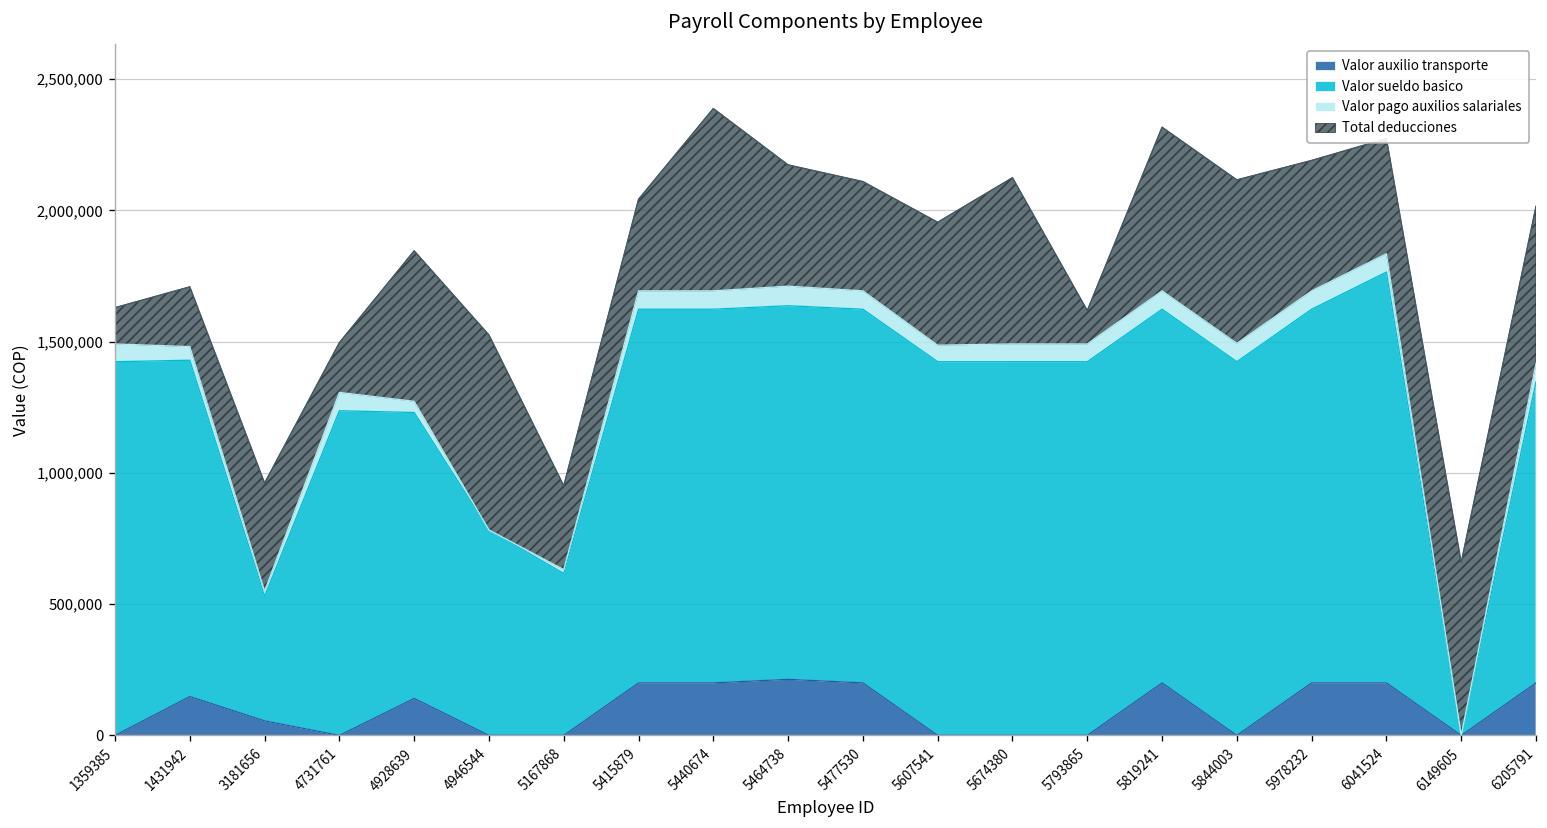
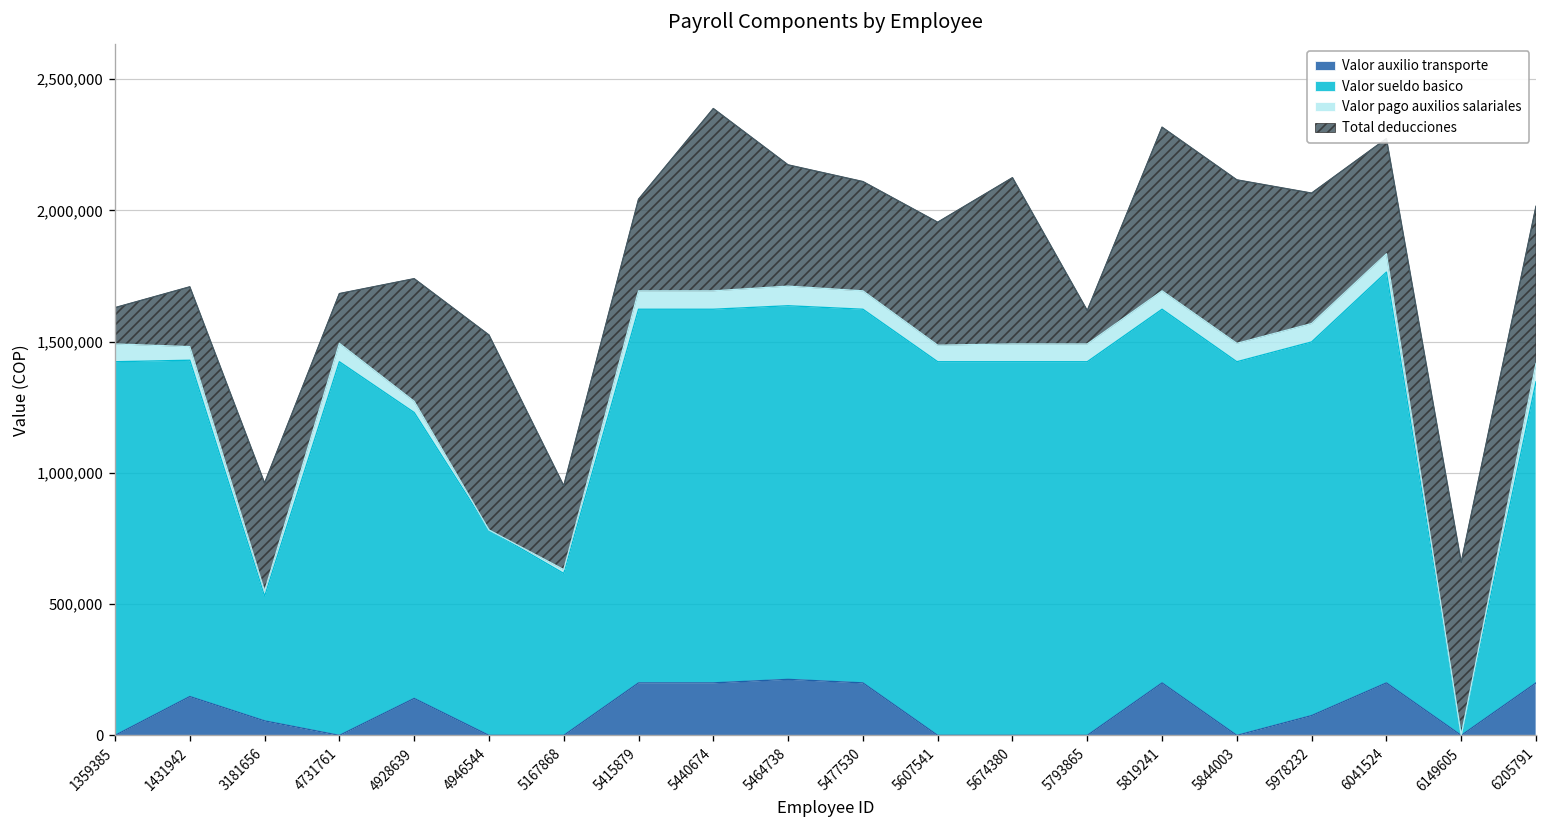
  {
    "Valor auxilio transporte": {
      "1359385": "0",
      "1431942": "150,000",
      "3181656": "60,000",
      "4731761": "0",
      "4928639": "140,000",
      "4946544": "0",
      "5167868": "0",
      "5415879": "200,000",
      "5440674": "200,000",
      "5464738": "210,000",
      "5477530": "200,000",
      "5607541": "0",
      "5674380": "0",
      "5793865": "0",
      "5819241": "200,000",
      "5844003": "0",
-     "5978232": "200,000",
+     "5978232": "80,000",
      "6041524": "200,000",
      "6205791": "200,000"
    },
    "Valor sueldo basico": {
      "1359385": "1,420,000",
      "1431942": "1,280,000",
      "3181656": "470,000",
-     "4731761": "1,240,000",
+     "4731761": "1,420,000",
      "4928639": "1,090,000",
      "5167868": "620,000",
      "5415879": "1,420,000",
      "5440674": "1,420,000",
      "5464738": "1,420,000",
      "5477530": "1,420,000",
      "5607541": "1,420,000",
      "5674380": "1,420,000",
      "5793865": "1,420,000",
      "5819241": "1,420,000",
      "5844003": "1,420,000",
      "5978232": "1,420,000",
      "6041524": "1,570,000",
      "6205791": "1,150,000"
    },
    "Valor pago auxilios salariales": {
      "1359385": "70,000",
      "1431942": "50,000",
      "3181656": "20,000",
      "4731761": "70,000",
      "4928639": "40,000",
      "5167868": "10,000",
      "5415879": "70,000",
      "5440674": "70,000",
      "5464738": "70,000",
      "5477530": "70,000",
      "5607541": "60,000",
      "5674380": "70,000",
      "5793865": "70,000",
      "5819241": "70,000",
      "5844003": "70,000",
      "5978232": "70,000",
      "6041524": "70,000",
      "6205791": "70,000"
    },
    "Total deducciones": {
      "1359385": "140,000",
      "1431942": "230,000",
      "3181656": "410,000",
      "4731761": "190,000",
-     "4928639": "570,000",
+     "4928639": "470,000",
      "4946544": "740,000",
      "5167868": "320,000",
      "5415879": "350,000",
      "5440674": "690,000",
      "5464738": "460,000",
      "5477530": "420,000",
      "5607541": "470,000",
      "5674380": "630,000",
      "5793865": "130,000",
      "5819241": "620,000",
      "5844003": "620,000",
      "5978232": "500,000",
      "6041524": "440,000",
      "6149605": "660,000",
      "6205791": "600,000"
    }
  }
